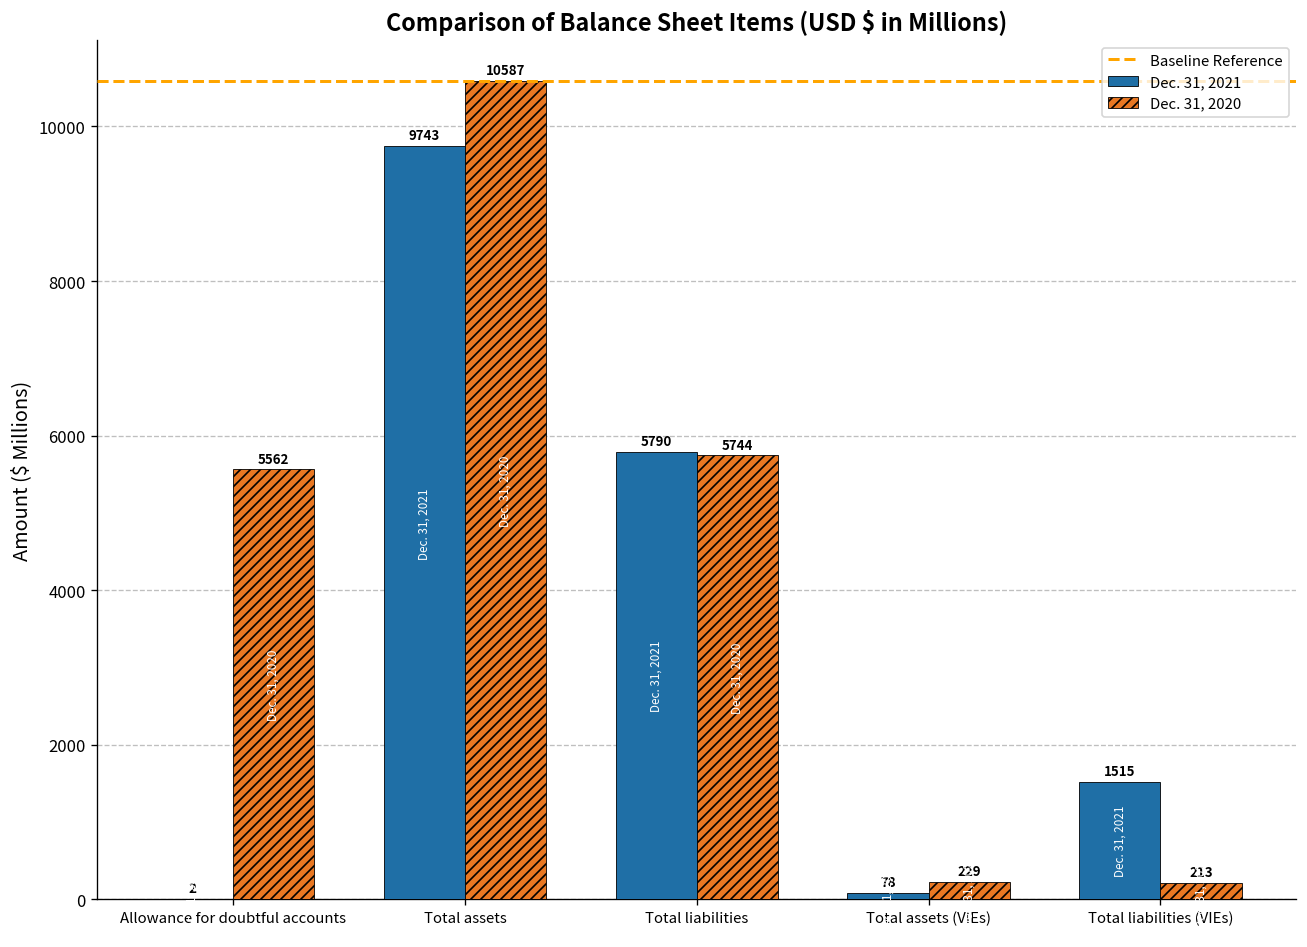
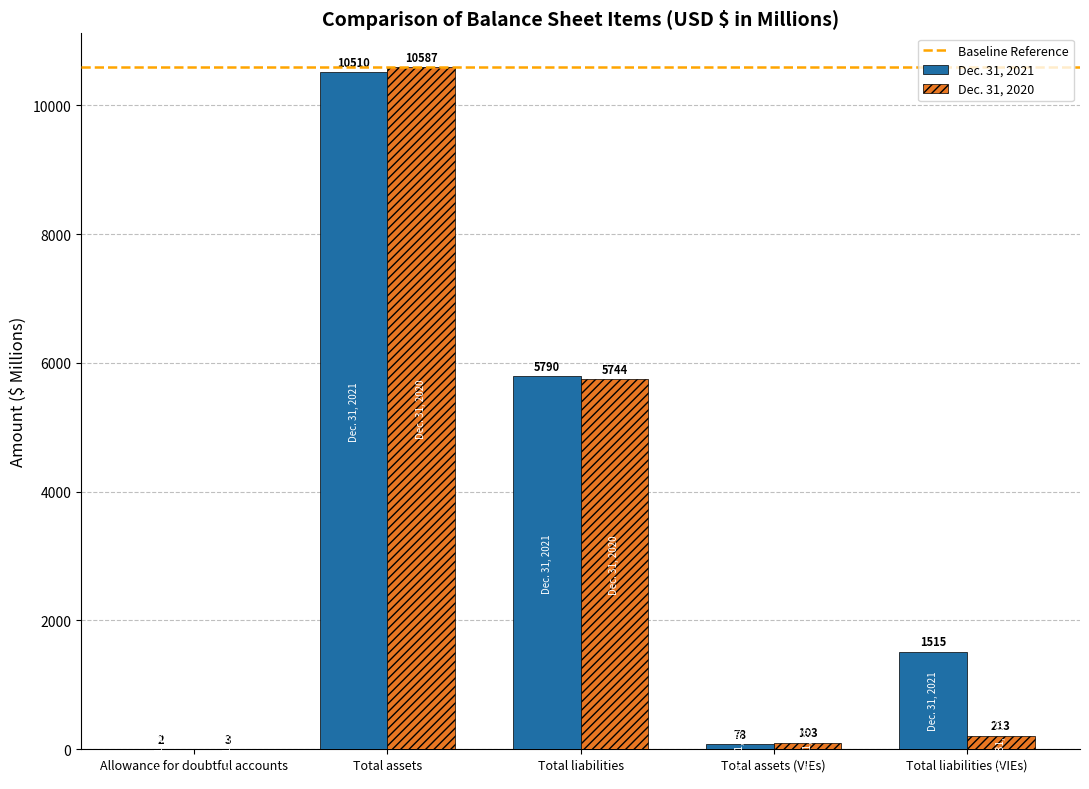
  {
    "Dec. 31, 2021": {
      "Allowance for doubtful accounts": 2,
-     "Total assets": 9743,
+     "Total assets": 10510,
      "Total liabilities": 5790,
      "Total assets (VIEs)": 78,
      "Total liabilities (VIEs)": 1515
    },
    "Dec. 31, 2020": {
-     "Allowance for doubtful accounts": 5562,
+     "Allowance for doubtful accounts": 3,
      "Total assets": 10587,
      "Total liabilities": 5744,
-     "Total assets (VIEs)": 229,
+     "Total assets (VIEs)": 103,
      "Total liabilities (VIEs)": 213
    }
  }
